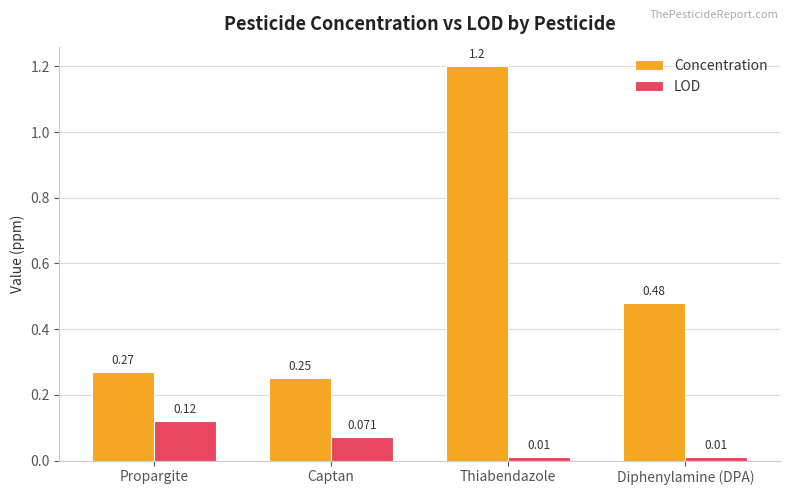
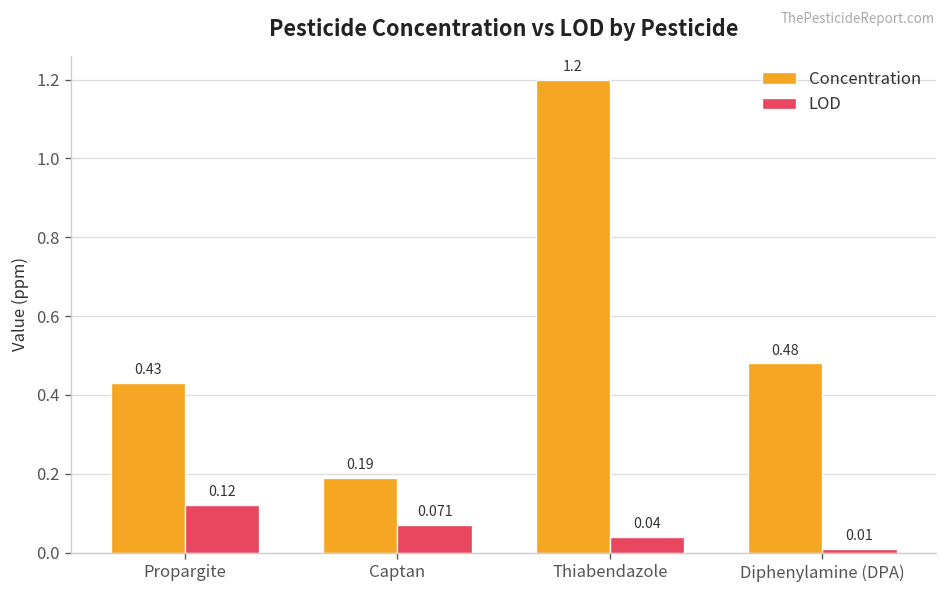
  {
    "Concentration": {
-     "Propargite": 0.27,
-     "Captan": 0.25,
+     "Propargite": 0.43,
+     "Captan": 0.19,
      "Thiabendazole": 1.2,
      "Diphenylamine (DPA)": 0.48
    },
    "LOD": {
      "Propargite": 0.12,
      "Captan": 0.071,
-     "Thiabendazole": 0.01,
+     "Thiabendazole": 0.04,
      "Diphenylamine (DPA)": 0.01
    }
  }
